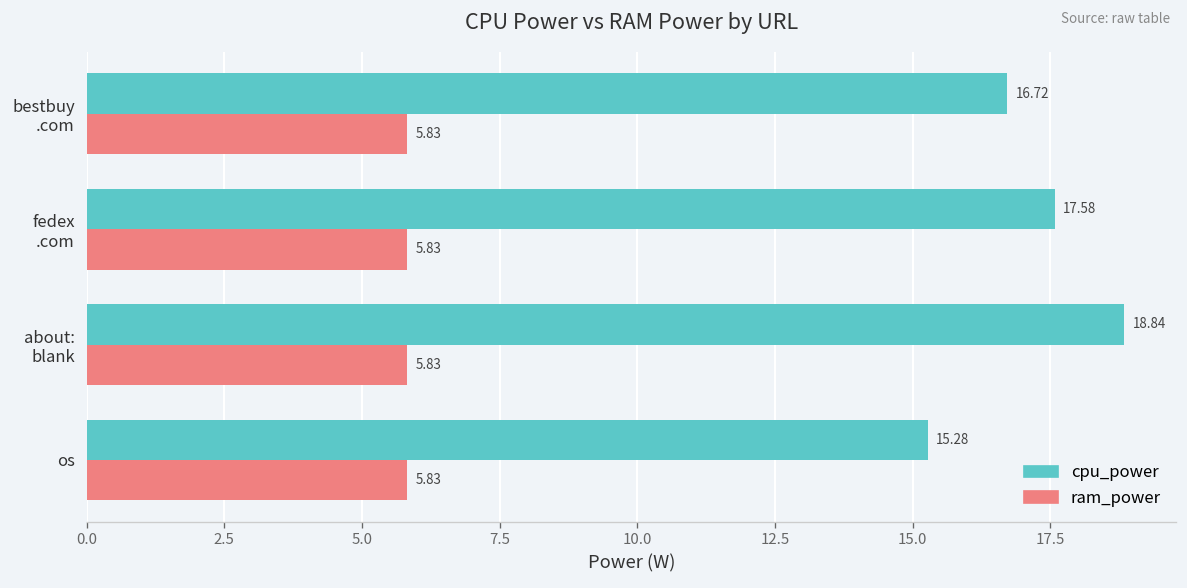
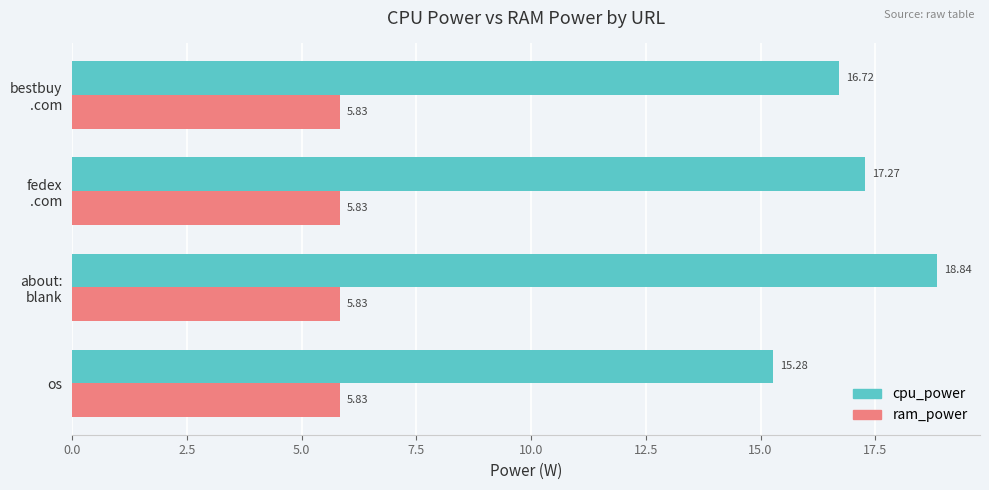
  {
    "cpu_power": {
      "bestbuy .com": 16.72,
-     "fedex .com": 17.58,
+     "fedex .com": 17.27,
      "about: blank": 18.84,
      "os": 15.28
    },
    "ram_power": {
      "bestbuy .com": 5.83,
      "fedex .com": 5.83,
      "about: blank": 5.83,
      "os": 5.83
    }
  }
